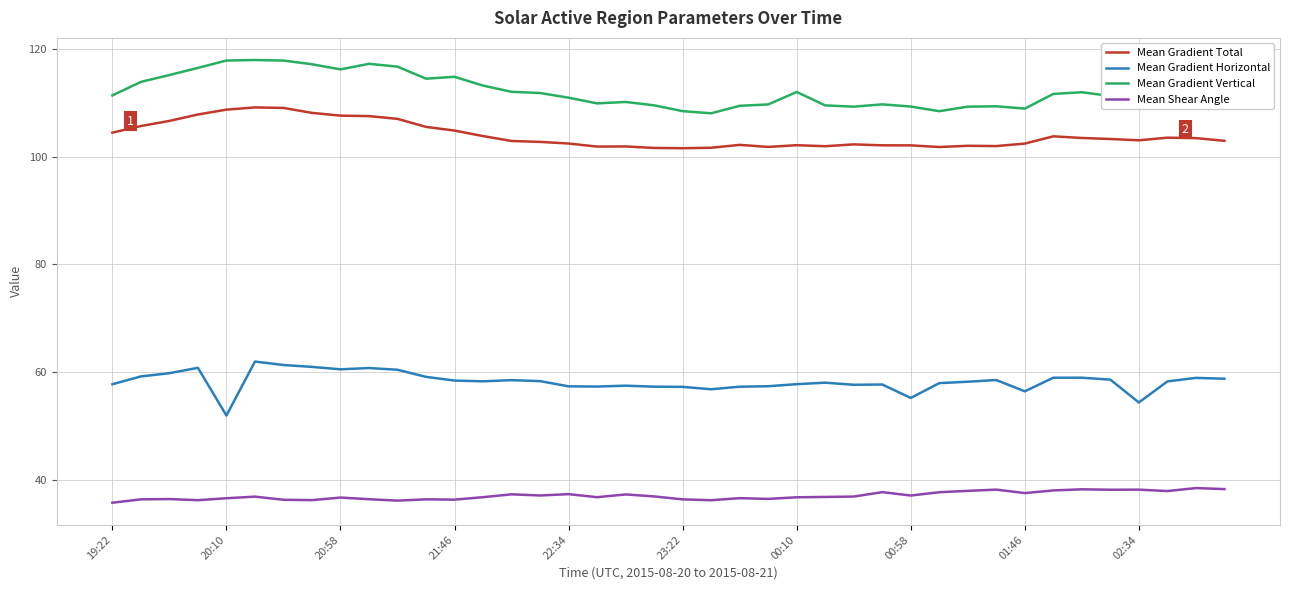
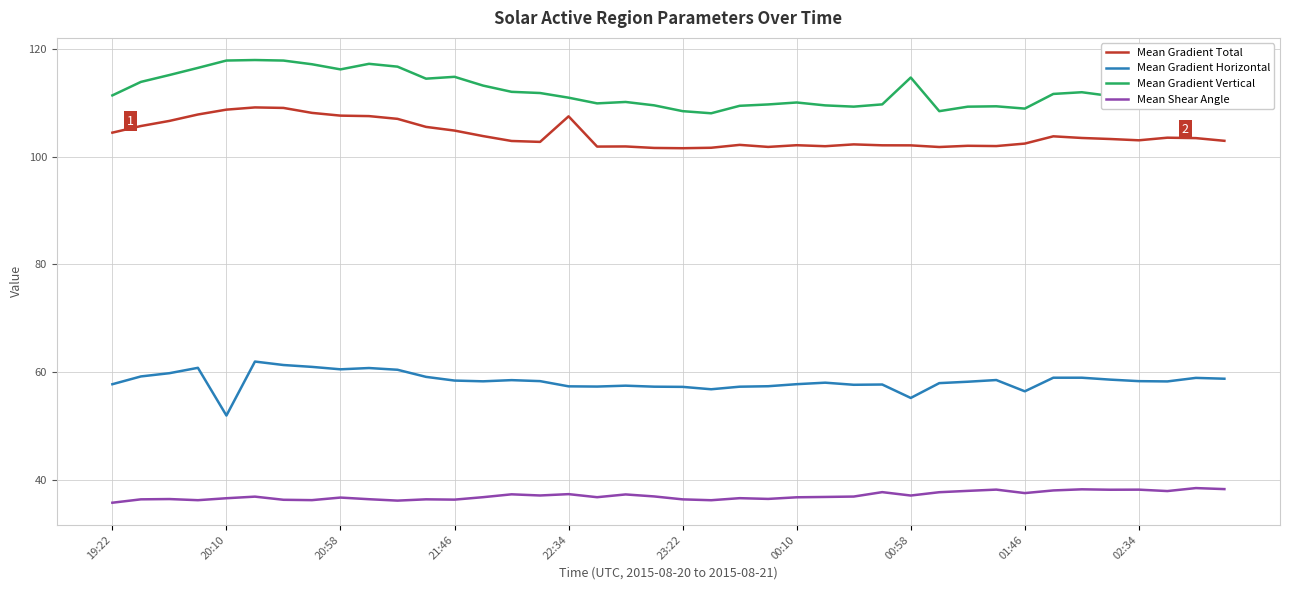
  {
    "Mean Gradient Total": {
      "19:22": 104,
      "20:10": 109,
      "20:58": 108,
      "21:46": 105,
-     "22:34": 102,
+     "22:34": 108,
      "23:22": 102,
      "00:10": 102,
      "00:58": 102,
      "01:46": 102,
      "02:34": 103
    },
    "Mean Gradient Horizontal": {
      "19:22": 58,
      "20:10": 52,
      "20:58": 61,
      "21:46": 58,
      "22:34": 57,
      "23:22": 57,
      "00:10": 58,
      "00:58": 55,
      "01:46": 56,
-     "02:34": 54
+     "02:34": 58
    },
    "Mean Gradient Vertical": {
      "19:22": 111,
      "20:10": 118,
      "20:58": 116,
      "21:46": 115,
      "22:34": 111,
      "23:22": 108,
-     "00:10": 112,
-     "00:58": 109,
+     "00:10": 110,
+     "00:58": 115,
      "01:46": 109
    },
    "Mean Shear Angle": {
      "19:22": 36,
      "20:10": 37,
      "20:58": 37,
      "21:46": 36,
      "22:34": 37,
      "23:22": 36,
      "00:10": 37,
      "00:58": 37,
      "01:46": 38,
      "02:34": 38
    }
  }
